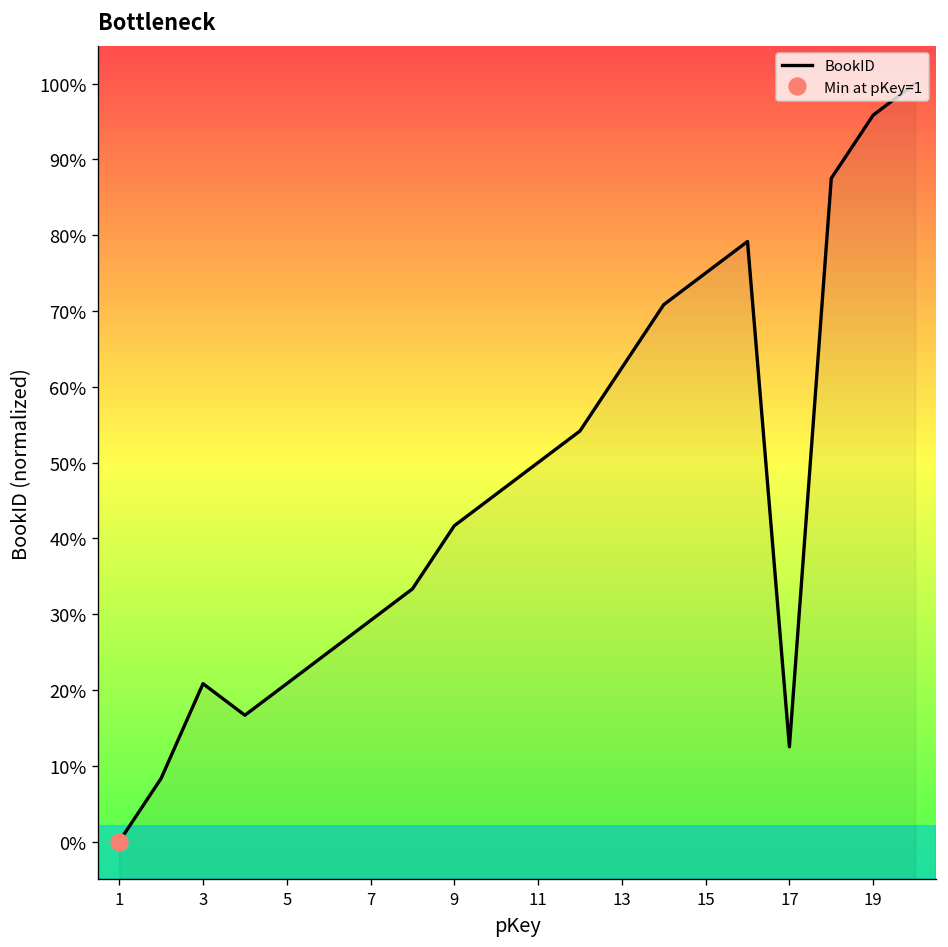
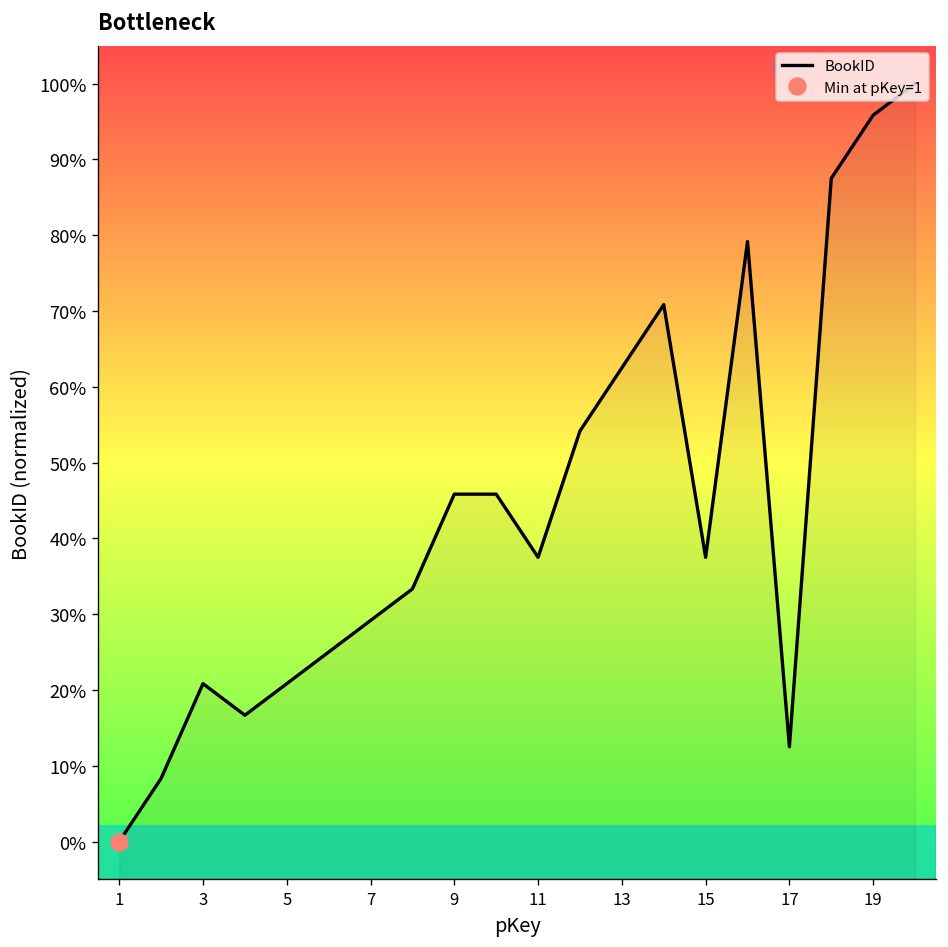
  {
    "BookID": {
      "3": "21%",
      "5": "21%",
      "7": "29%",
-     "9": "42%",
-     "11": "50%",
+     "9": "46%",
+     "11": "38%",
      "13": "63%",
-     "15": "75%",
+     "15": "38%",
      "17": "13%",
      "19": "96%"
    }
  }
